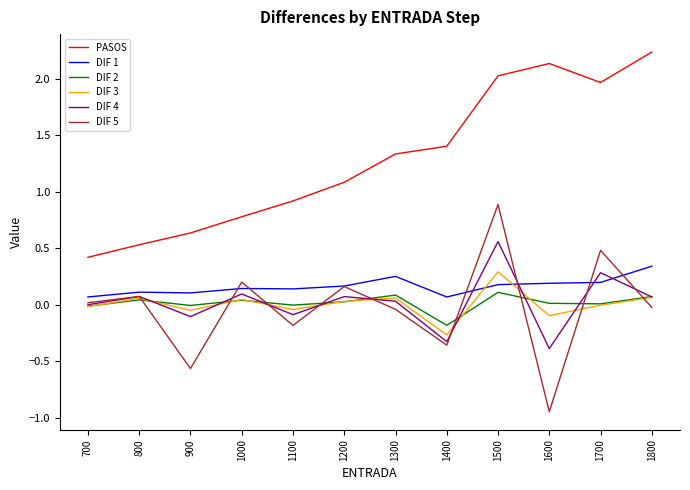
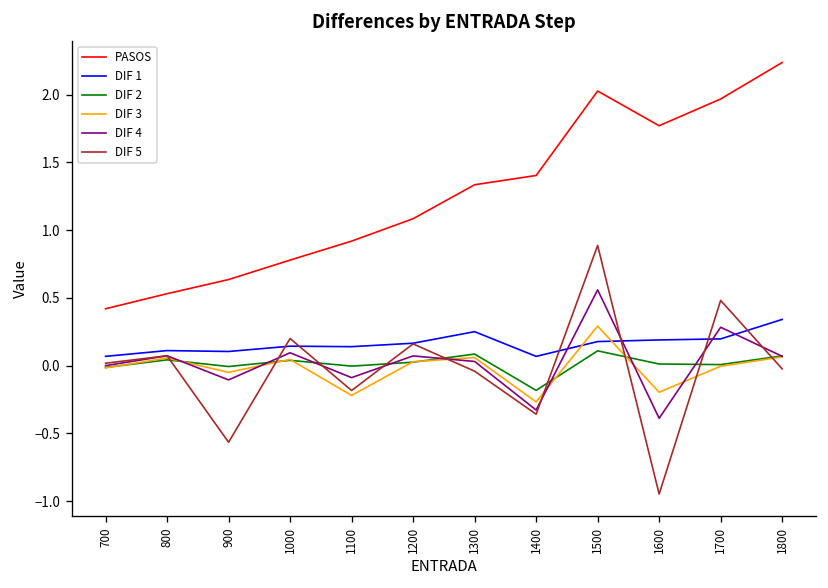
  {
    "PASOS": {
      "700": 0.42,
      "800": 0.53,
      "900": 0.64,
      "1000": 0.78,
      "1100": 0.92,
      "1200": 1.08,
      "1300": 1.34,
      "1400": 1.40,
      "1500": 2.03,
-     "1600": 2.14,
+     "1600": 1.77,
      "1700": 1.97,
      "1800": 2.24
    },
    "DIF 1": {
      "700": 0.07,
      "800": 0.11,
      "900": 0.10,
      "1000": 0.14,
      "1100": 0.14,
      "1300": 0.25,
      "1400": 0.07,
      "1500": 0.18,
      "1600": 0.19,
      "1700": 0.20,
      "1800": 0.34
    },
    "DIF 2": {
      "900": -0.01,
      "1100": 0.00,
      "1300": 0.09,
      "1400": -0.18,
      "1500": 0.11,
      "1600": 0.01
    },
    "DIF 3": {
      "900": -0.05,
-     "1100": -0.04,
+     "1100": -0.22,
      "1300": 0.06,
      "1400": -0.27,
      "1500": 0.29,
-     "1600": -0.10
+     "1600": -0.20
    },
    "DIF 4": {
      "900": -0.11,
      "1000": 0.10,
      "1100": -0.09,
      "1200": 0.07,
      "1300": 0.03,
      "1400": -0.33,
      "1500": 0.56,
      "1600": -0.39,
      "1700": 0.28
    },
    "DIF 5": {
      "900": -0.57,
      "1000": 0.20,
      "1100": -0.18,
      "1300": -0.04,
      "1400": -0.36,
      "1500": 0.89,
      "1600": -0.95,
      "1700": 0.48,
      "1800": -0.02
    }
  }
